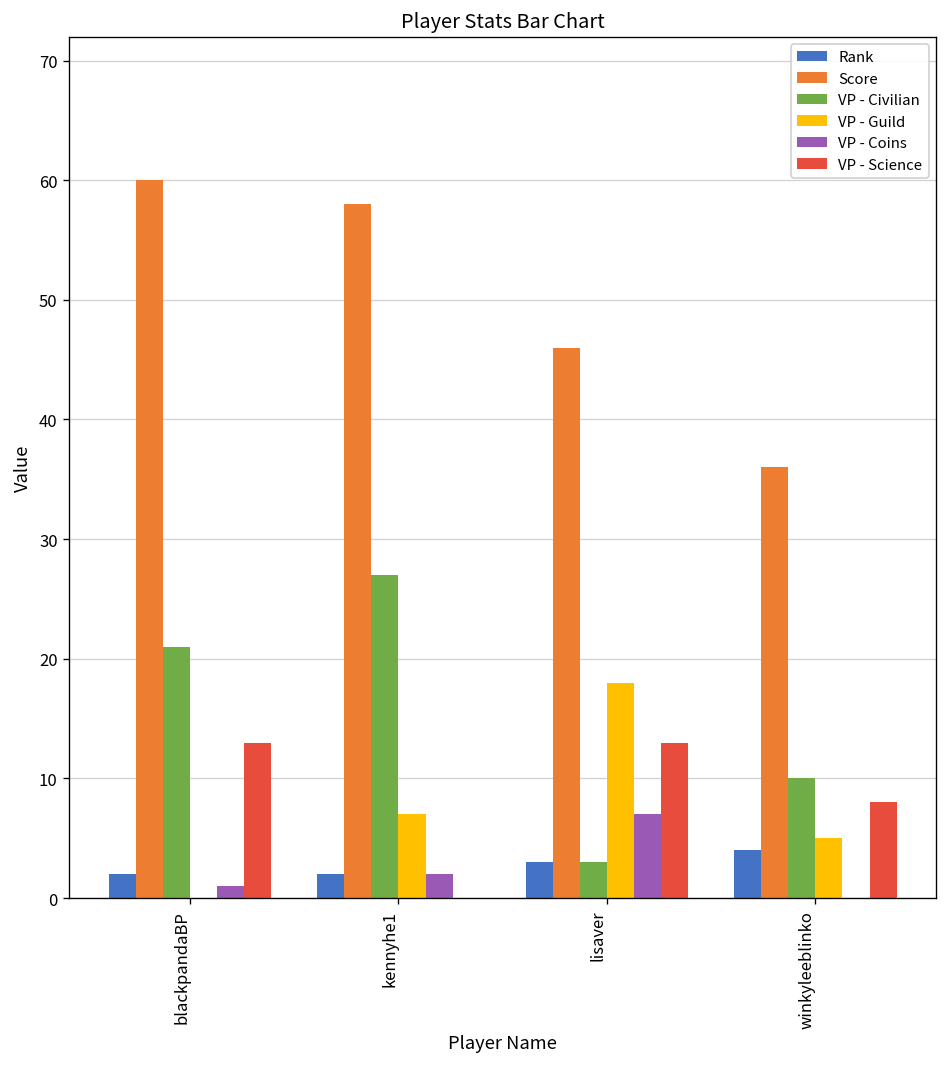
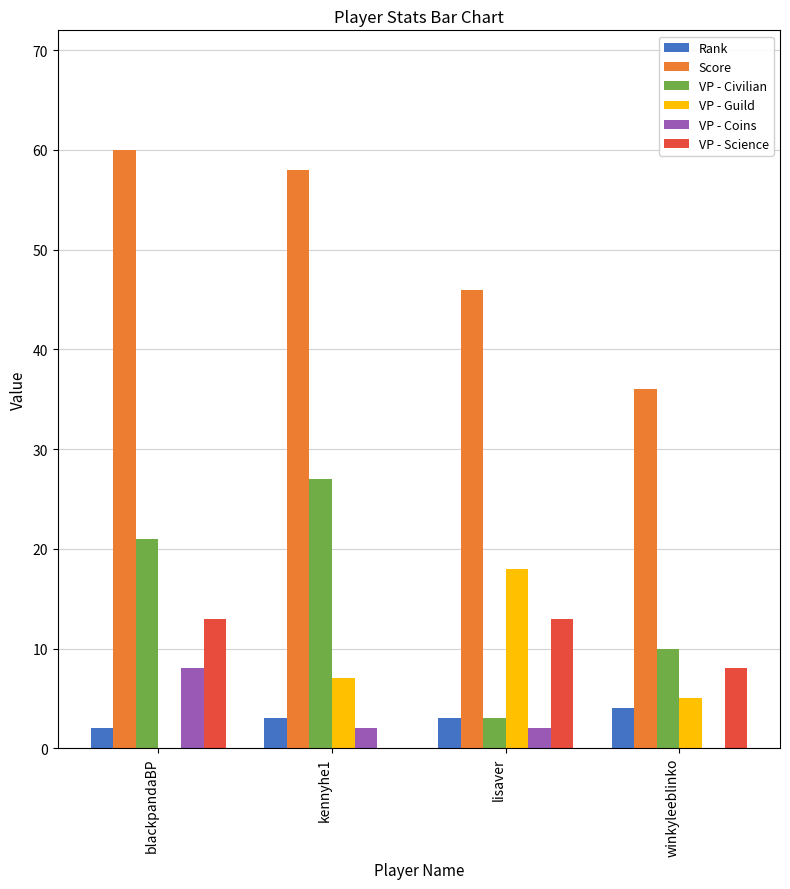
  {
    "Rank": {
      "blackpandaBP": 2,
-     "kennyhe1": 2,
+     "kennyhe1": 3,
      "lisaver": 3,
      "winkyleeblinko": 4
    },
    "VP - Civilian": {
      "blackpandaBP": 21,
      "kennyhe1": 27,
      "lisaver": 3,
      "winkyleeblinko": 10
    },
    "VP - Guild": {
      "blackpandaBP": 0,
      "kennyhe1": 7,
      "lisaver": 18,
      "winkyleeblinko": 5
    },
    "VP - Coins": {
-     "blackpandaBP": 1,
+     "blackpandaBP": 8,
      "kennyhe1": 2,
-     "lisaver": 7,
+     "lisaver": 2,
      "winkyleeblinko": 0
    }
  }
